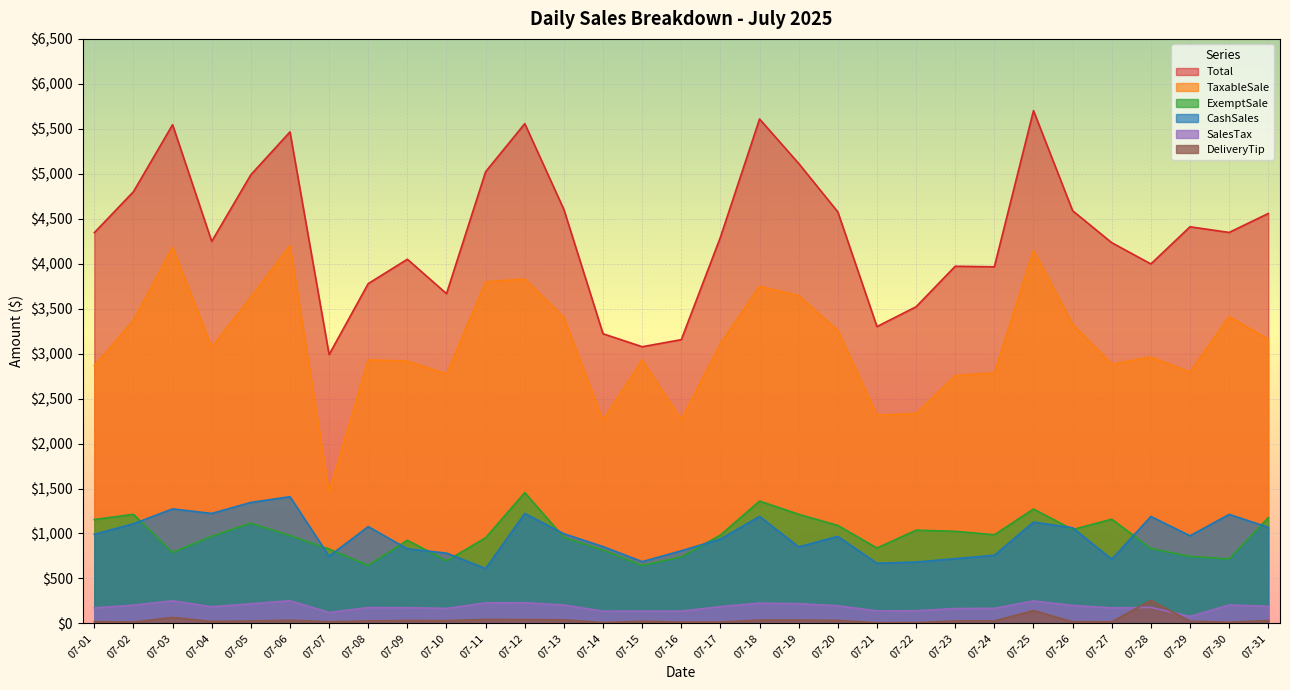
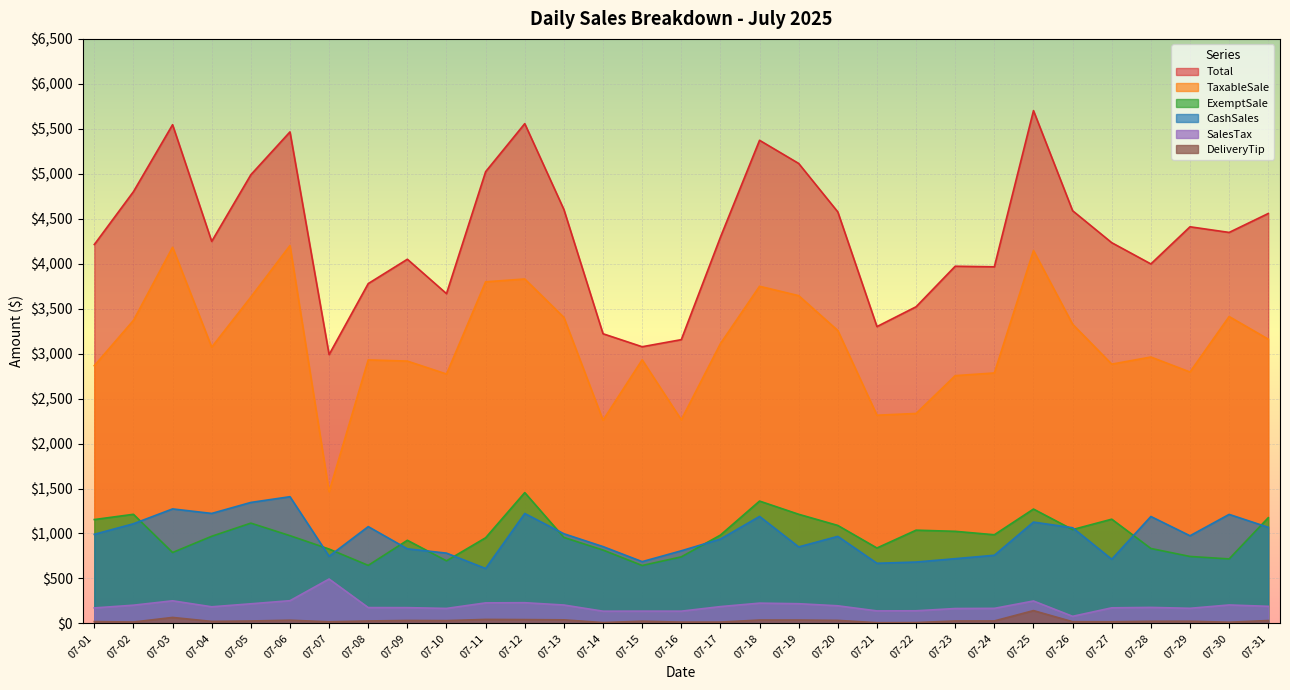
  {
    "Total": {
-     "07-01": "$4,300",
+     "07-01": "$4,200",
      "07-02": "$4,800",
      "07-03": "$5,500",
      "07-04": "$4,200",
      "07-05": "$5,000",
      "07-06": "$5,500",
      "07-07": "$3,000",
      "07-08": "$3,800",
      "07-09": "$4,000",
      "07-10": "$3,700",
      "07-11": "$5,000",
      "07-12": "$5,600",
      "07-13": "$4,600",
      "07-14": "$3,200",
      "07-15": "$3,100",
      "07-16": "$3,200",
      "07-17": "$4,300",
-     "07-18": "$5,600",
+     "07-18": "$5,400",
      "07-19": "$5,100",
      "07-20": "$4,600",
      "07-21": "$3,300",
      "07-22": "$3,500",
      "07-23": "$4,000",
      "07-24": "$4,000",
      "07-25": "$5,700",
      "07-26": "$4,600",
      "07-27": "$4,200",
      "07-28": "$4,000",
      "07-29": "$4,400",
      "07-30": "$4,300",
      "07-31": "$4,600"
    },
    "TaxableSale": {
      "07-01": "$2,900",
      "07-02": "$3,400",
      "07-03": "$4,200",
      "07-04": "$3,100",
      "07-05": "$3,600",
      "07-06": "$4,200",
      "07-07": "$1,500",
      "07-08": "$2,900",
      "07-09": "$2,900",
      "07-10": "$2,800",
      "07-11": "$3,800",
      "07-12": "$3,800",
      "07-13": "$3,400",
      "07-14": "$2,300",
      "07-15": "$2,900",
      "07-16": "$2,300",
      "07-17": "$3,100",
      "07-18": "$3,700",
      "07-19": "$3,600",
      "07-20": "$3,300",
      "07-21": "$2,300",
      "07-22": "$2,300",
      "07-23": "$2,800",
      "07-24": "$2,800",
      "07-25": "$4,100",
      "07-26": "$3,300",
      "07-27": "$2,900",
      "07-28": "$3,000",
      "07-29": "$2,800",
      "07-30": "$3,400",
      "07-31": "$3,200"
    },
    "ExemptSale": {
      "07-01": "$1,200",
      "07-02": "$1,200",
      "07-03": "$800",
      "07-04": "$1,000",
      "07-05": "$1,100",
      "07-06": "$1,000",
      "07-07": "$800",
      "07-08": "$600",
      "07-09": "$900",
      "07-10": "$700",
      "07-11": "$1,000",
      "07-12": "$1,500",
      "07-13": "$1,000",
      "07-14": "$800",
      "07-15": "$600",
      "07-16": "$700",
      "07-17": "$1,000",
      "07-18": "$1,400",
      "07-19": "$1,200",
      "07-20": "$1,100",
      "07-21": "$800",
      "07-22": "$1,000",
      "07-23": "$1,000",
      "07-24": "$1,000",
      "07-25": "$1,300",
      "07-27": "$1,200",
      "07-28": "$800",
      "07-29": "$700",
      "07-30": "$700",
      "07-31": "$1,200"
    },
    "CashSales": {
      "07-01": "$1,000",
      "07-02": "$1,100",
      "07-03": "$1,300",
      "07-04": "$1,200",
      "07-05": "$1,300",
      "07-06": "$1,400",
      "07-07": "$700",
      "07-08": "$1,100",
      "07-09": "$800",
      "07-10": "$800",
      "07-11": "$600",
      "07-12": "$1,200",
      "07-13": "$1,000",
      "07-14": "$900",
      "07-15": "$700",
      "07-16": "$800",
      "07-17": "$900",
      "07-18": "$1,200",
      "07-19": "$900",
      "07-20": "$1,000",
      "07-21": "$700",
      "07-22": "$700",
      "07-23": "$700",
      "07-24": "$800",
      "07-25": "$1,100",
      "07-27": "$700",
      "07-28": "$1,200",
      "07-29": "$1,000",
      "07-30": "$1,200",
      "07-31": "$1,100"
    },
    "SalesTax": {
      "07-01": "$200",
      "07-02": "$200",
      "07-03": "$300",
      "07-04": "$200",
      "07-05": "$200",
      "07-06": "$300",
-     "07-07": "$100",
+     "07-07": "$500",
      "07-08": "$200",
      "07-09": "$200",
      "07-10": "$200",
      "07-11": "$200",
      "07-12": "$200",
      "07-13": "$200",
      "07-14": "$100",
      "07-15": "$100",
      "07-16": "$100",
      "07-17": "$200",
      "07-18": "$200",
      "07-19": "$200",
      "07-20": "$200",
      "07-21": "$100",
      "07-22": "$100",
      "07-23": "$200",
      "07-24": "$200",
      "07-25": "$200",
-     "07-26": "$200",
+     "07-26": "$100",
      "07-27": "$200",
      "07-28": "$200",
-     "07-29": "$100",
+     "07-29": "$200",
      "07-30": "$200",
      "07-31": "$200"
    },
    "DeliveryTip": {
      "07-01": "$0",
      "07-02": "$0",
      "07-03": "$100",
      "07-04": "$0",
      "07-05": "$0",
      "07-06": "$0",
      "07-07": "$0",
      "07-08": "$0",
      "07-09": "$0",
      "07-10": "$0",
      "07-11": "$0",
      "07-12": "$0",
      "07-13": "$0",
      "07-14": "$0",
      "07-15": "$0",
      "07-16": "$0",
      "07-17": "$0",
      "07-18": "$0",
      "07-19": "$0",
      "07-20": "$0",
      "07-21": "$0",
      "07-22": "$0",
      "07-23": "$0",
      "07-24": "$0",
      "07-25": "$100",
      "07-26": "$0",
      "07-27": "$0",
-     "07-28": "$300",
+     "07-28": "$0",
      "07-29": "$0",
      "07-30": "$0",
      "07-31": "$0"
    }
  }
